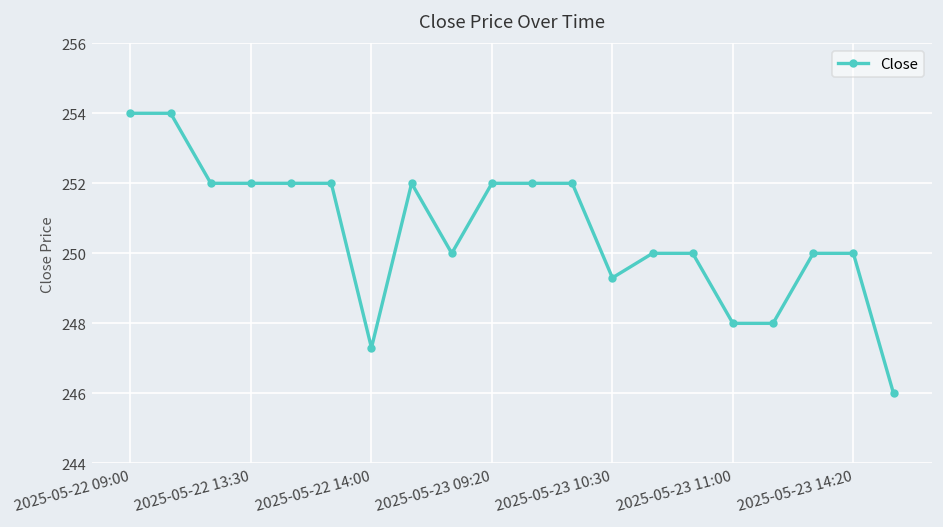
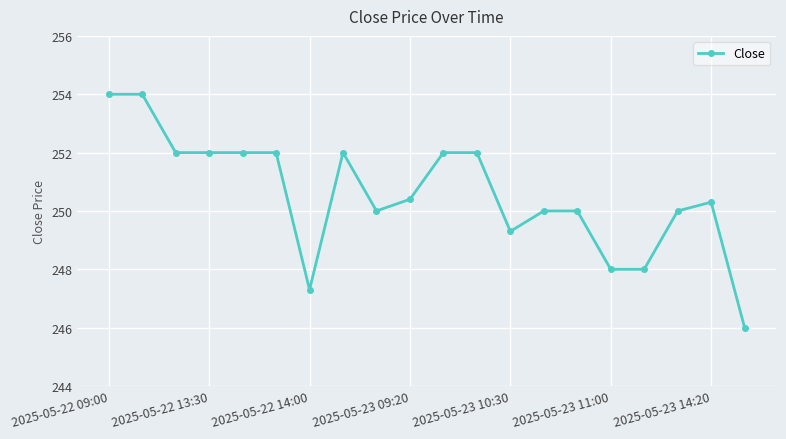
  {
    "2025-05-22 09:00": 254.0,
    "2025-05-22 13:30": 252.0,
    "2025-05-22 14:00": 247.3,
-   "2025-05-23 09:20": 252.0,
+   "2025-05-23 09:20": 250.4,
    "2025-05-23 10:30": 249.3,
    "2025-05-23 11:00": 248.0,
-   "2025-05-23 14:20": 250.0
+   "2025-05-23 14:20": 250.3
  }
